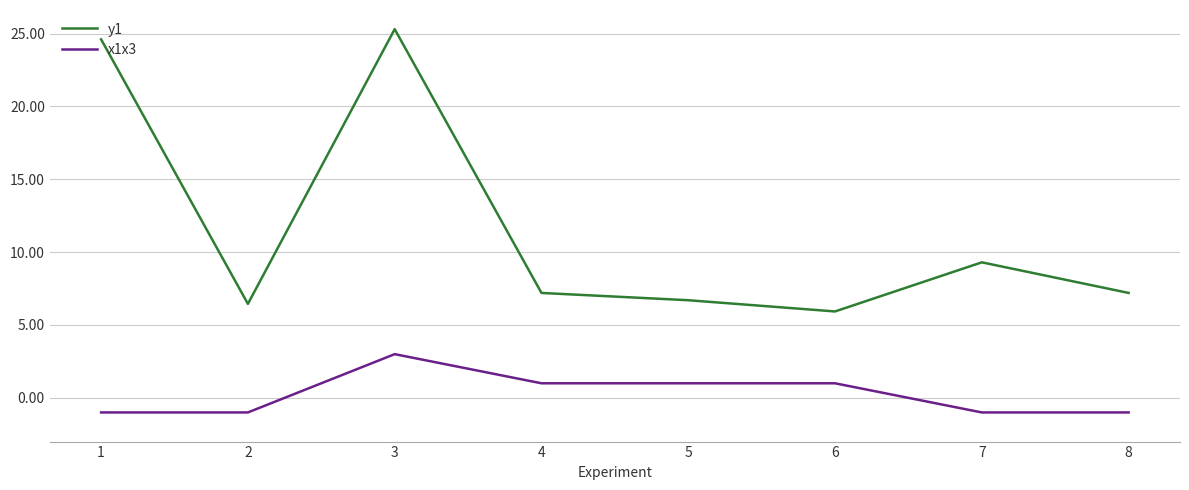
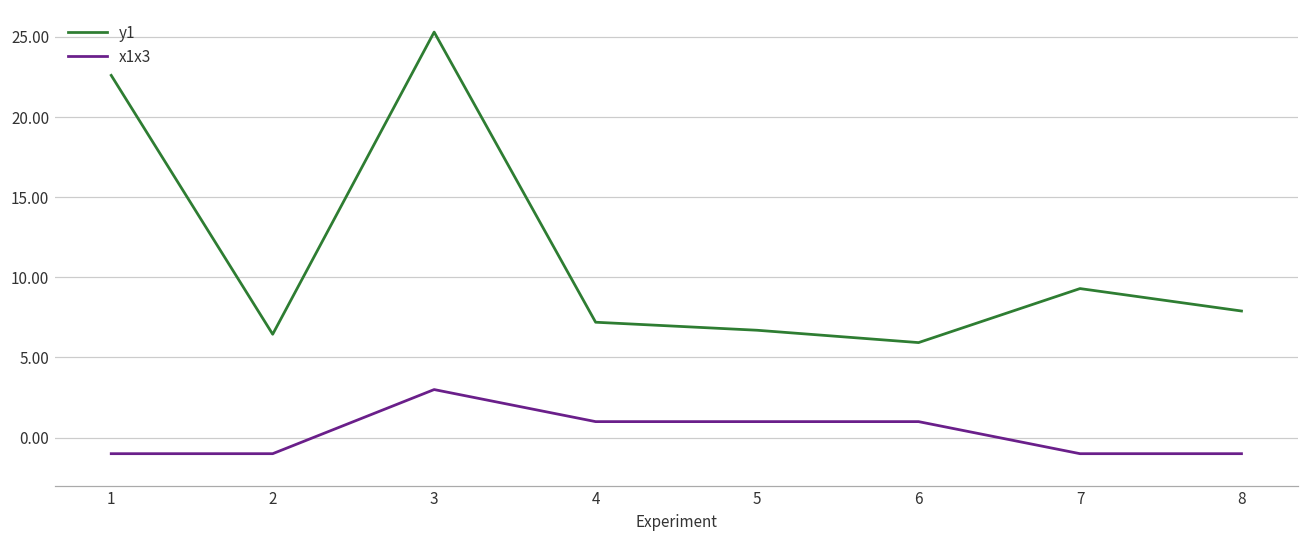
  {
    "y1": {
-     "1": 24.6,
+     "1": 22.6,
      "2": 6.5,
      "3": 25.3,
      "4": 7.2,
      "5": 6.7,
      "6": 5.9,
      "7": 9.3,
-     "8": 7.2
+     "8": 7.9
    },
    "x1x3": {
      "1": -1.0,
      "2": -1.0,
      "3": 3.0,
      "4": 1.0,
      "5": 1.0,
      "6": 1.0,
      "7": -1.0,
      "8": -1.0
    }
  }
